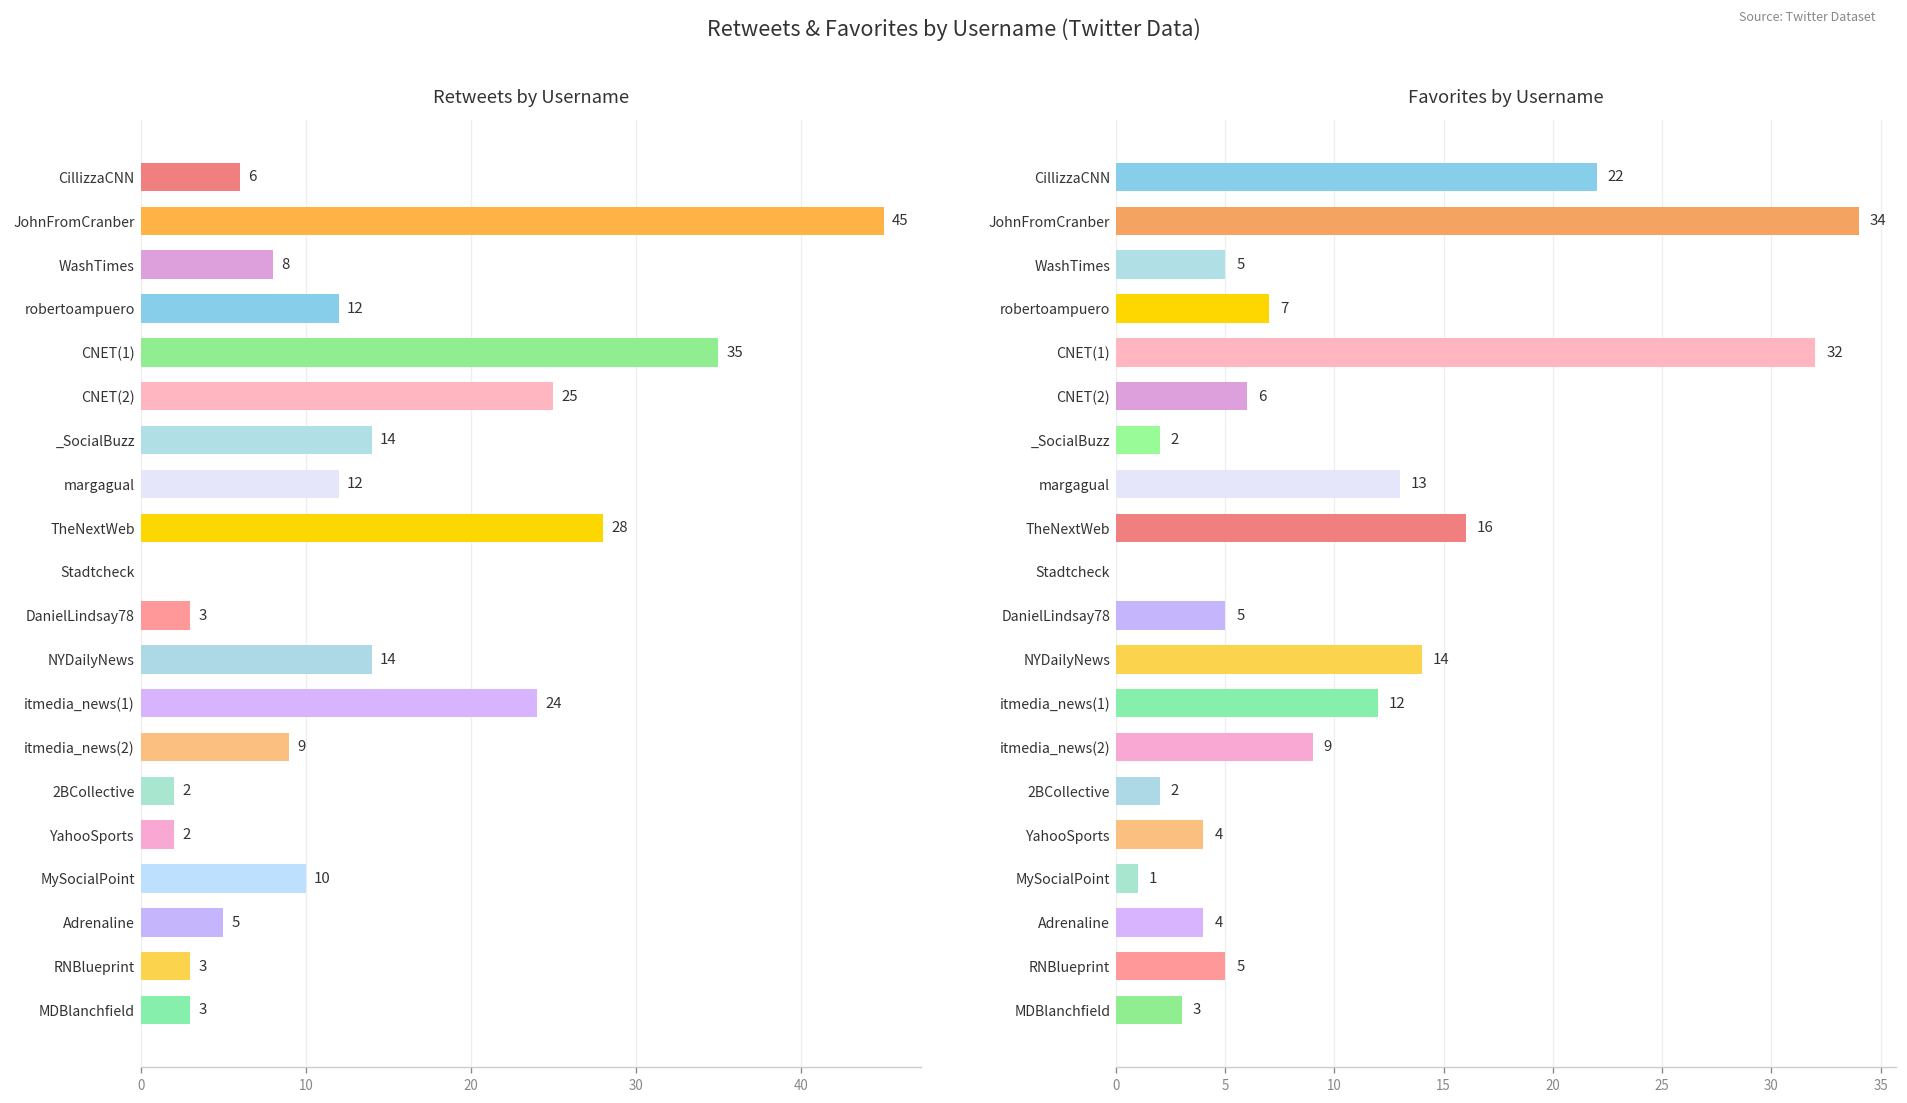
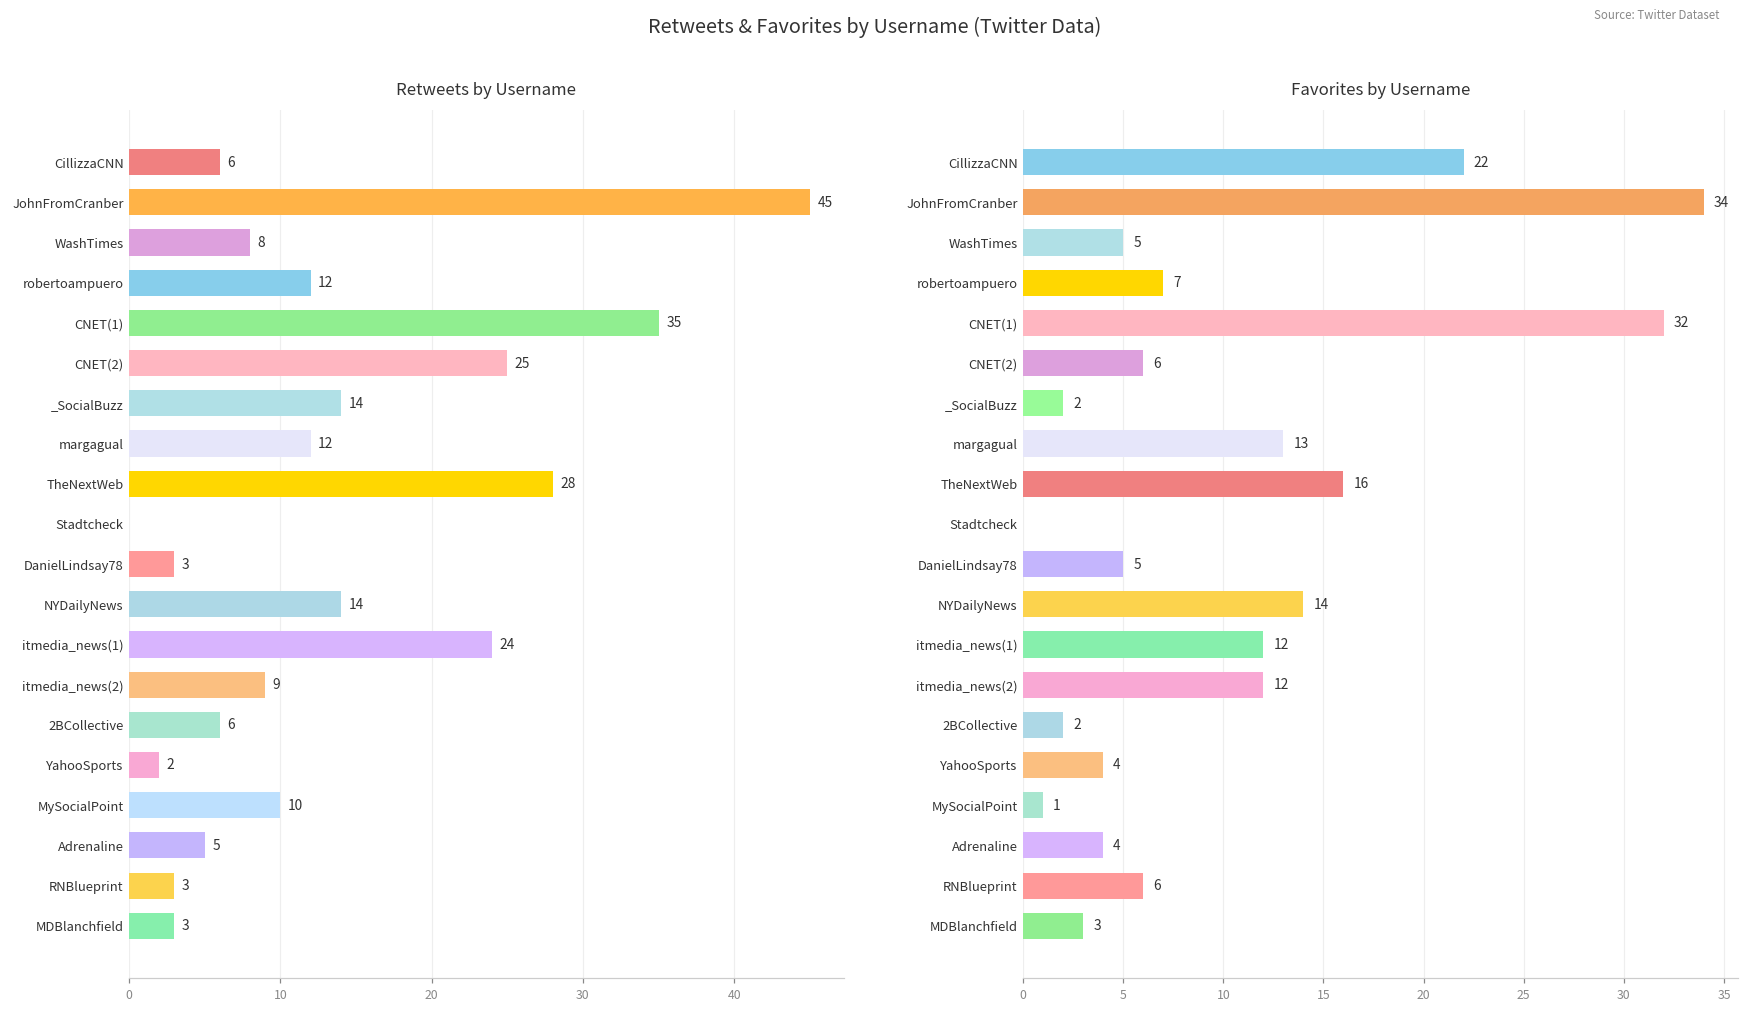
  {
    "Retweets by Username": {
      "CillizzaCNN": 6,
      "JohnFromCranber": 45,
      "WashTimes": 8,
      "robertoampuero": 12,
      "CNET(1)": 35,
      "CNET(2)": 25,
      "_SocialBuzz": 14,
      "margagual": 12,
      "TheNextWeb": 28,
      "DanielLindsay78": 3,
      "NYDailyNews": 14,
      "itmedia_news(1)": 24,
      "itmedia_news(2)": 9,
-     "2BCollective": 2,
+     "2BCollective": 6,
      "YahooSports": 2,
      "MySocialPoint": 10,
      "Adrenaline": 5,
      "RNBlueprint": 3,
      "MDBlanchfield": 3
    },
    "Favorites by Username": {
      "CillizzaCNN": 22,
      "JohnFromCranber": 34,
      "WashTimes": 5,
      "robertoampuero": 7,
      "CNET(1)": 32,
      "CNET(2)": 6,
      "_SocialBuzz": 2,
      "margagual": 13,
      "TheNextWeb": 16,
      "DanielLindsay78": 5,
      "NYDailyNews": 14,
      "itmedia_news(1)": 12,
-     "itmedia_news(2)": 9,
+     "itmedia_news(2)": 12,
      "2BCollective": 2,
      "YahooSports": 4,
      "MySocialPoint": 1,
      "Adrenaline": 4,
-     "RNBlueprint": 5,
+     "RNBlueprint": 6,
      "MDBlanchfield": 3
    }
  }
